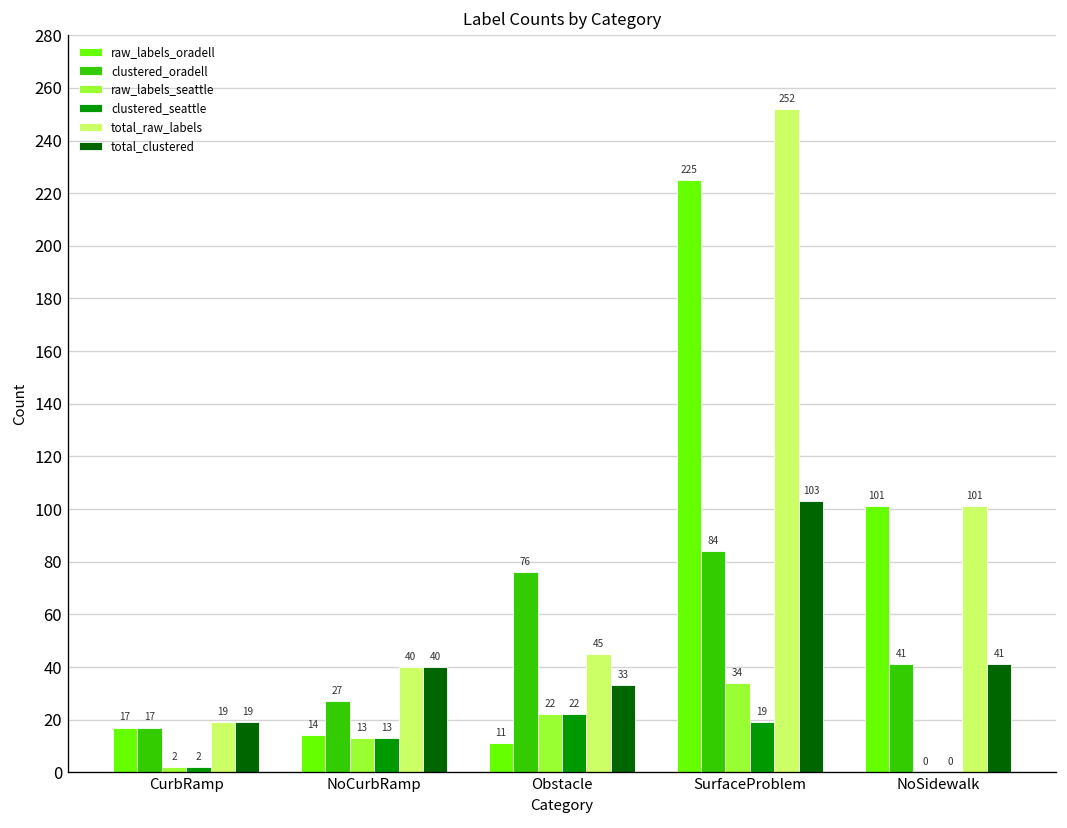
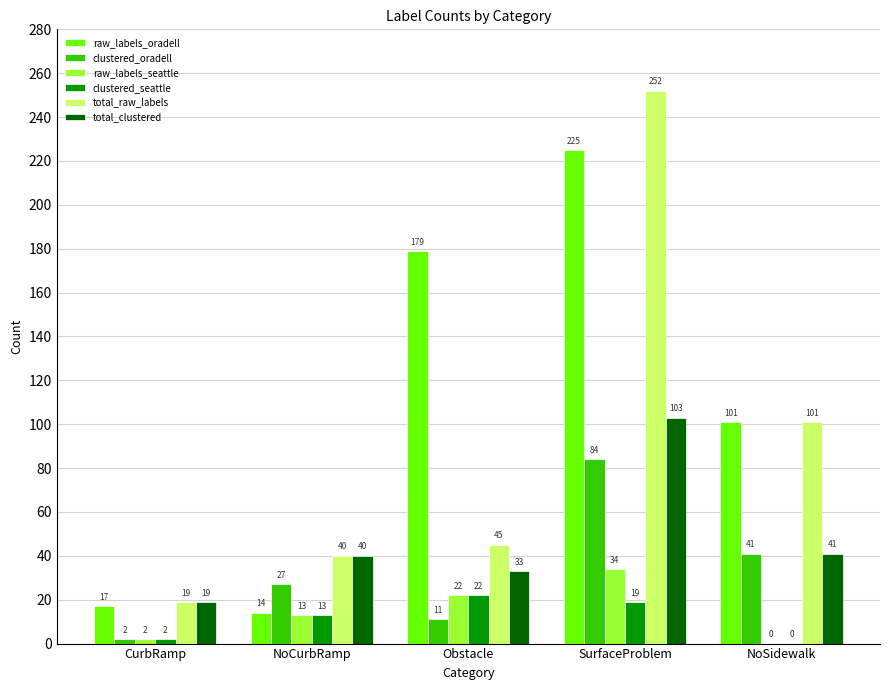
  {
    "raw_labels_oradell": {
      "CurbRamp": 17,
      "NoCurbRamp": 14,
-     "Obstacle": 11,
+     "Obstacle": 179,
      "SurfaceProblem": 225,
      "NoSidewalk": 101
    },
    "clustered_oradell": {
-     "CurbRamp": 17,
+     "CurbRamp": 2,
      "NoCurbRamp": 27,
-     "Obstacle": 76,
+     "Obstacle": 11,
      "SurfaceProblem": 84,
      "NoSidewalk": 41
    },
    "raw_labels_seattle": {
      "CurbRamp": 2,
      "NoCurbRamp": 13,
      "Obstacle": 22,
      "SurfaceProblem": 34,
      "NoSidewalk": 0
    },
    "total_raw_labels": {
      "CurbRamp": 19,
      "NoCurbRamp": 40,
      "Obstacle": 45,
      "SurfaceProblem": 252,
      "NoSidewalk": 101
    }
  }
